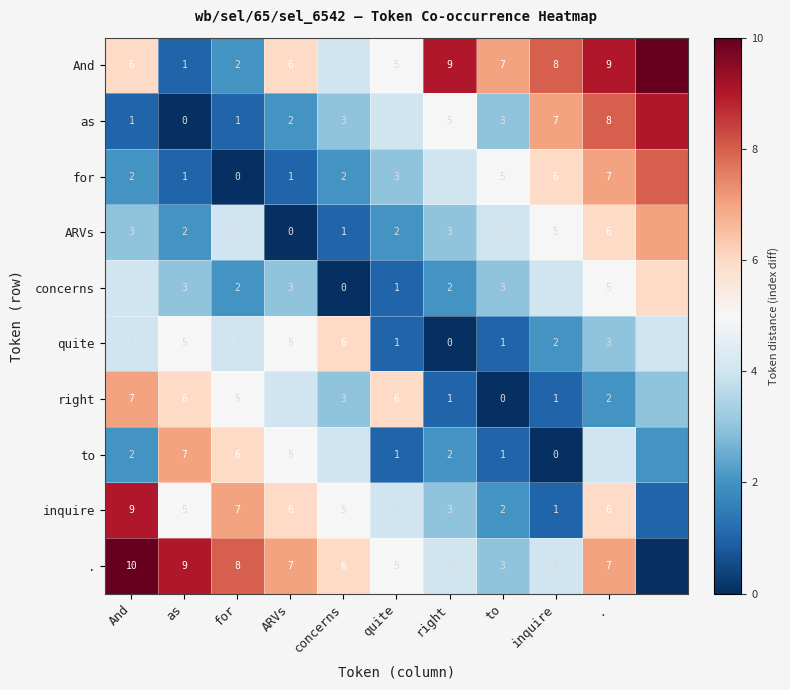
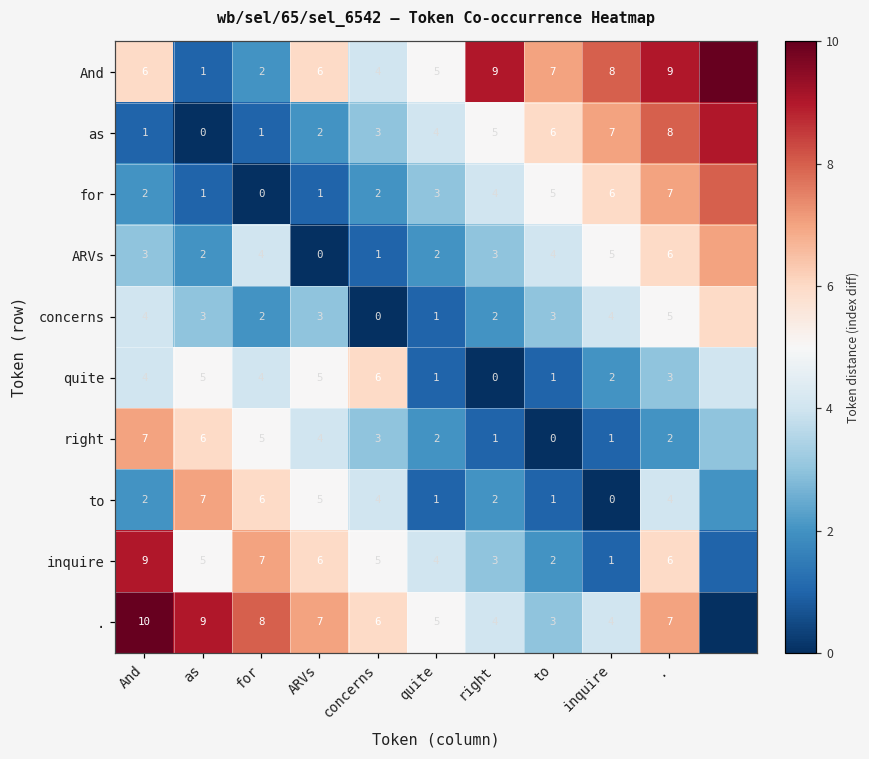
  {
    "And": {
      "And": 6,
      "as": 1,
      "for": 2,
      "ARVs": 6,
      "right": 9,
      "to": 7,
      "inquire": 8,
      ".": 9
    },
    "as": {
      "And": 1,
      "as": 0,
      "for": 1,
      "ARVs": 2,
      "concerns": 3,
-     "to": 3,
+     "to": 6,
      "inquire": 7,
      ".": 8
    },
    "for": {
      "And": 2,
      "as": 1,
      "for": 0,
      "ARVs": 1,
      "concerns": 2,
      "quite": 3,
      "inquire": 6,
      ".": 7
    },
    "ARVs": {
      "And": 3,
      "as": 2,
      "ARVs": 0,
      "concerns": 1,
      "quite": 2,
      "right": 3,
      ".": 6
    },
    "concerns": {
      "as": 3,
      "for": 2,
      "ARVs": 3,
      "concerns": 0,
      "quite": 1,
      "right": 2,
      "to": 3
    },
    "quite": {
      "concerns": 6,
      "quite": 1,
      "right": 0,
      "to": 1,
      "inquire": 2,
      ".": 3
    },
    "right": {
      "And": 7,
      "as": 6,
      "concerns": 3,
-     "quite": 6,
+     "quite": 2,
      "right": 1,
      "to": 0,
      "inquire": 1,
      ".": 2
    },
    "to": {
      "And": 2,
      "as": 7,
      "for": 6,
      "quite": 1,
      "right": 2,
      "to": 1,
      "inquire": 0
    },
    "inquire": {
      "And": 9,
      "for": 7,
      "ARVs": 6,
      "right": 3,
      "to": 2,
      "inquire": 1,
      ".": 6
    },
    ".": {
      "And": 10,
      "as": 9,
      "for": 8,
      "ARVs": 7,
      "concerns": 6,
      "to": 3,
      ".": 7
    }
  }
